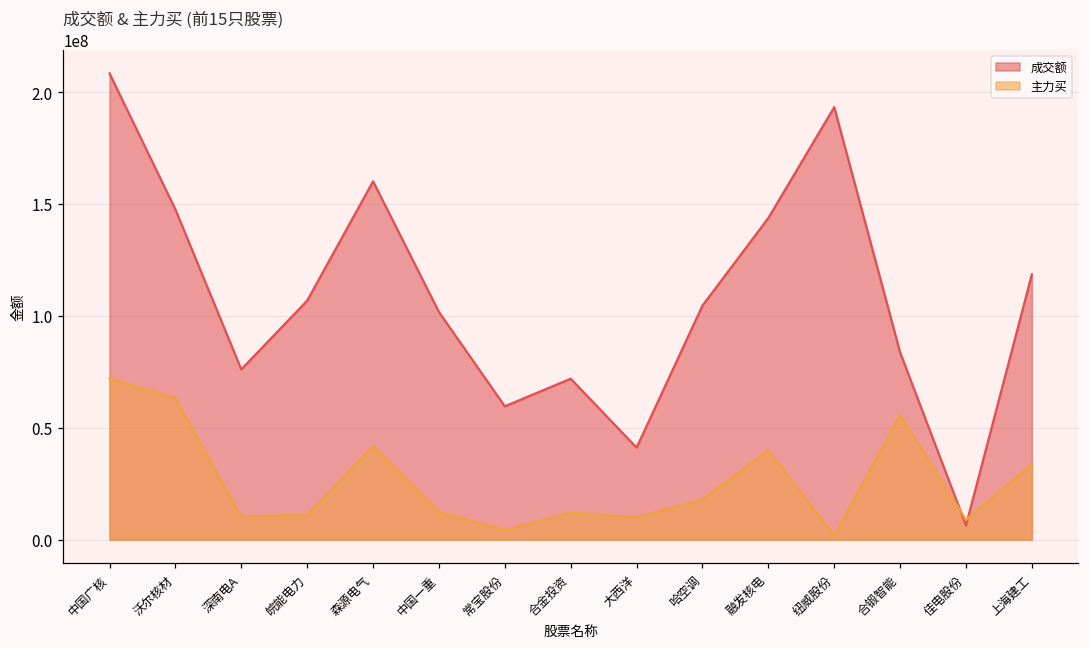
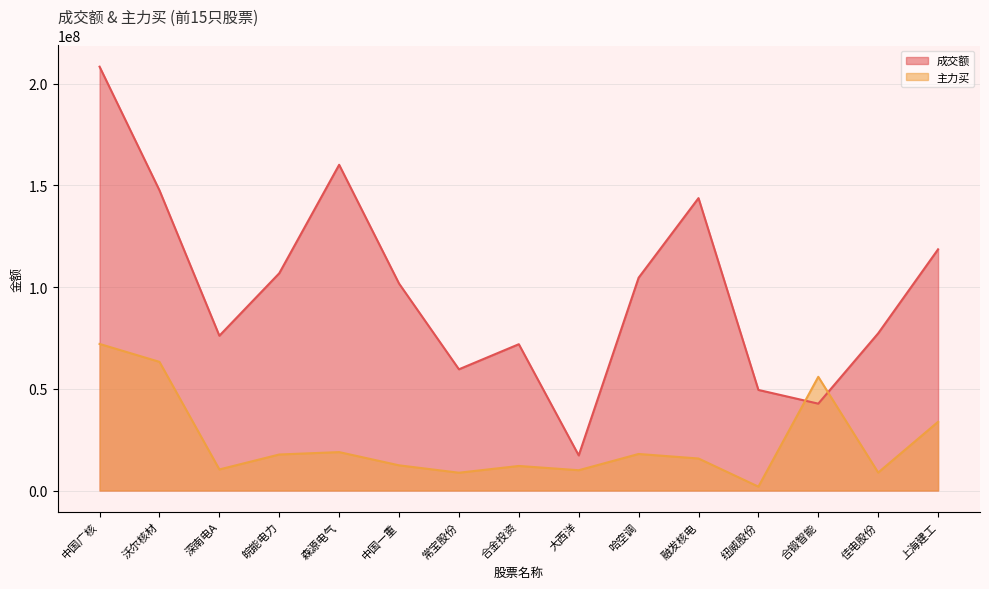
  {
    "成交额": {
      "中国广核": 208000000,
      "沃尔核材": 148000000,
      "深南电A": 76000000,
      "皖能电力": 107000000,
      "森源电气": 160000000,
      "中国一重": 102000000,
      "常宝股份": 60000000,
      "合金投资": 72000000,
-     "大西洋": 41000000,
+     "大西洋": 17000000,
      "哈空调": 105000000,
      "融发核电": 144000000,
-     "纽威股份": 193000000,
-     "合锻智能": 84000000,
-     "佳电股份": 6000000,
+     "纽威股份": 49000000,
+     "合锻智能": 43000000,
+     "佳电股份": 77000000,
      "上海建工": 119000000
    },
    "主力买": {
      "中国广核": 72000000,
      "沃尔核材": 63000000,
      "深南电A": 10000000,
-     "皖能电力": 11000000,
-     "森源电气": 42000000,
+     "皖能电力": 18000000,
+     "森源电气": 19000000,
      "中国一重": 12000000,
-     "常宝股份": 4000000,
+     "常宝股份": 9000000,
      "合金投资": 12000000,
      "大西洋": 10000000,
      "哈空调": 18000000,
-     "融发核电": 40000000,
+     "融发核电": 16000000,
      "纽威股份": 2000000,
      "合锻智能": 56000000,
      "佳电股份": 9000000,
      "上海建工": 34000000
    }
  }
